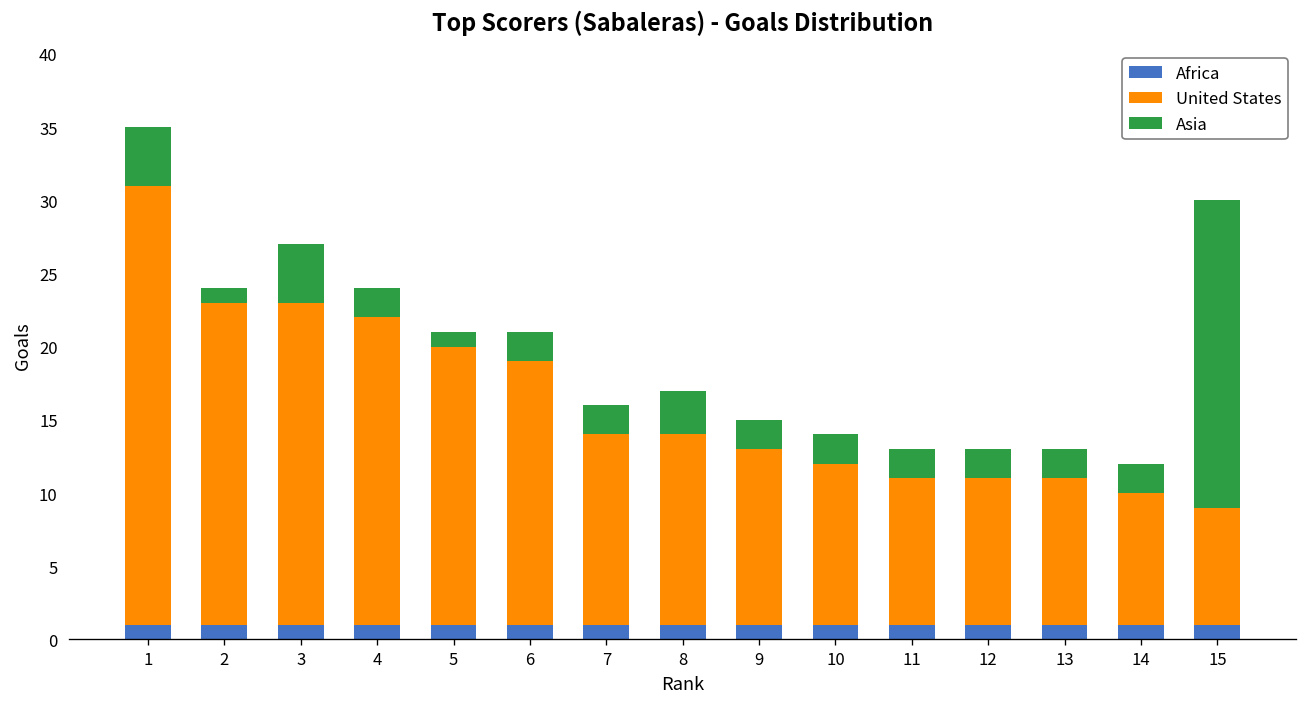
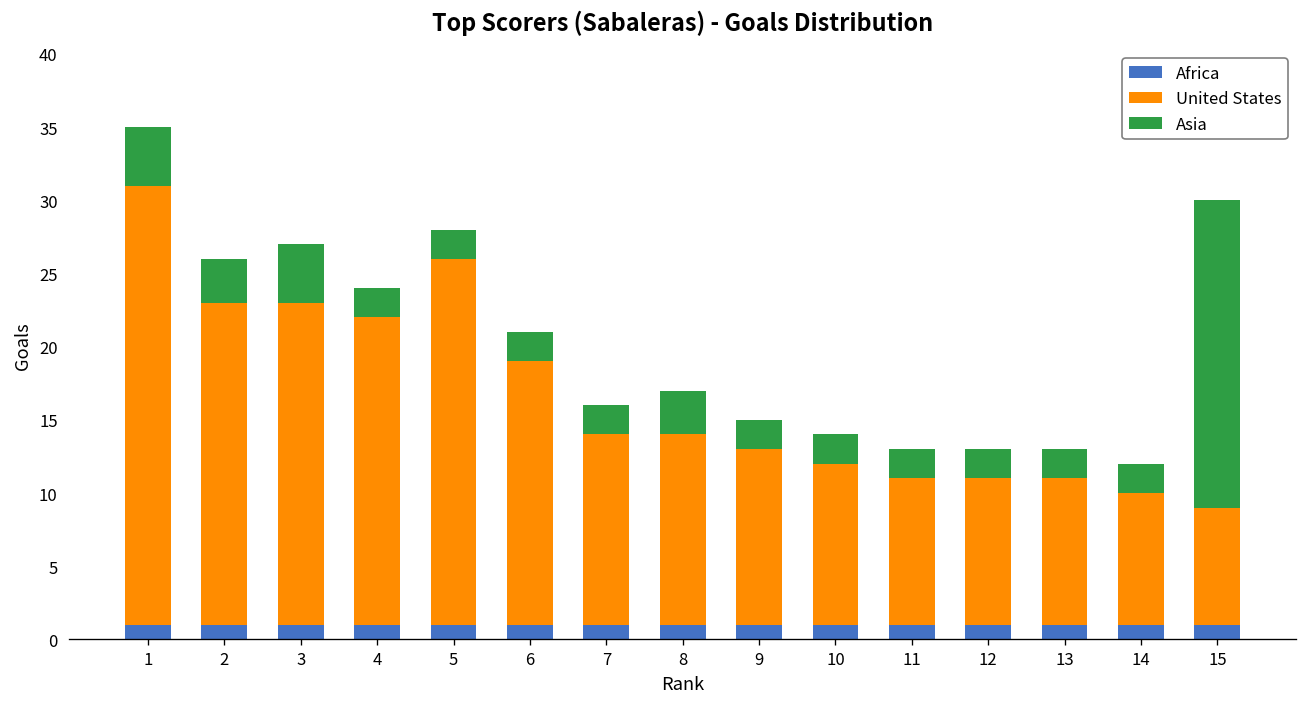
  {
    "Africa": {
      "1": 1,
      "2": 1,
      "3": 1,
      "4": 1,
      "5": 1,
      "6": 1,
      "7": 1,
      "8": 1,
      "9": 1,
      "10": 1,
      "11": 1,
      "12": 1,
      "13": 1,
      "14": 1,
      "15": 1
    },
    "United States": {
      "1": 30,
      "2": 22,
      "3": 22,
      "4": 21,
-     "5": 19,
+     "5": 25,
      "6": 18,
      "7": 13,
      "8": 13,
      "9": 12,
      "10": 11,
      "11": 10,
      "12": 10,
      "13": 10,
      "14": 9,
      "15": 8
    },
    "Asia": {
      "1": 4,
-     "2": 1,
+     "2": 3,
      "3": 4,
      "4": 2,
-     "5": 1,
+     "5": 2,
      "6": 2,
      "7": 2,
      "8": 3,
      "9": 2,
      "10": 2,
      "11": 2,
      "12": 2,
      "13": 2,
      "14": 2,
      "15": 21
    }
  }
